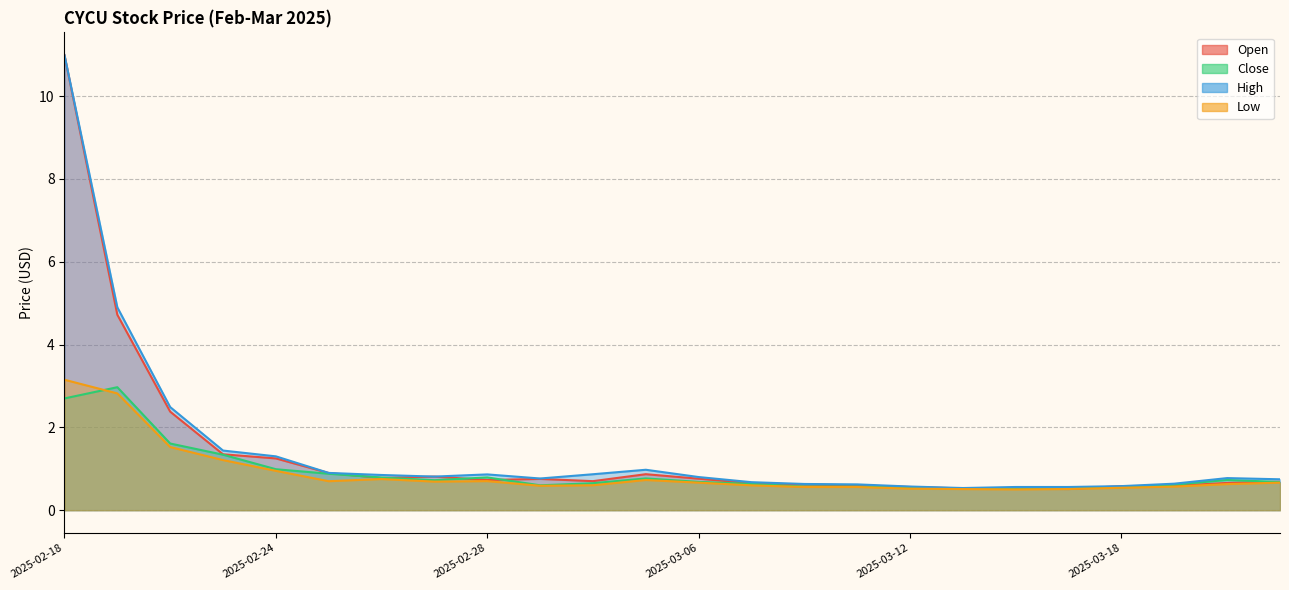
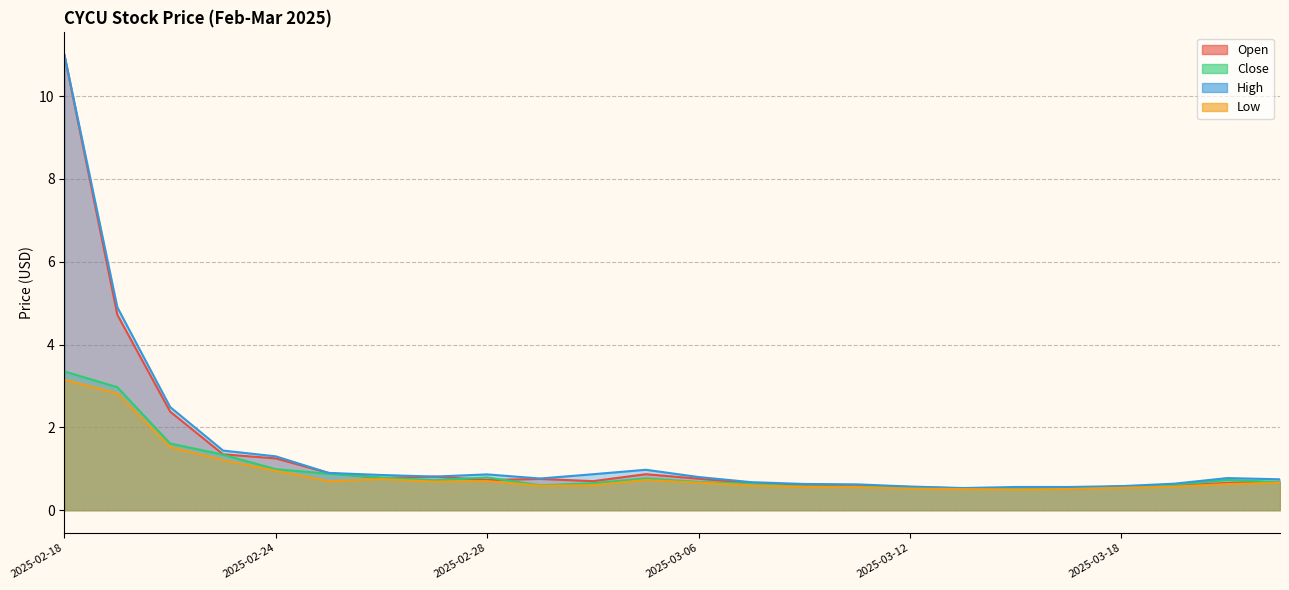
  {
    "Close": {
-     "2025-02-18": 2.7,
+     "2025-02-18": 3.3,
      "2025-02-28": 0.8
    },
    "High": {
      "2025-02-28": 0.9
    }
  }
